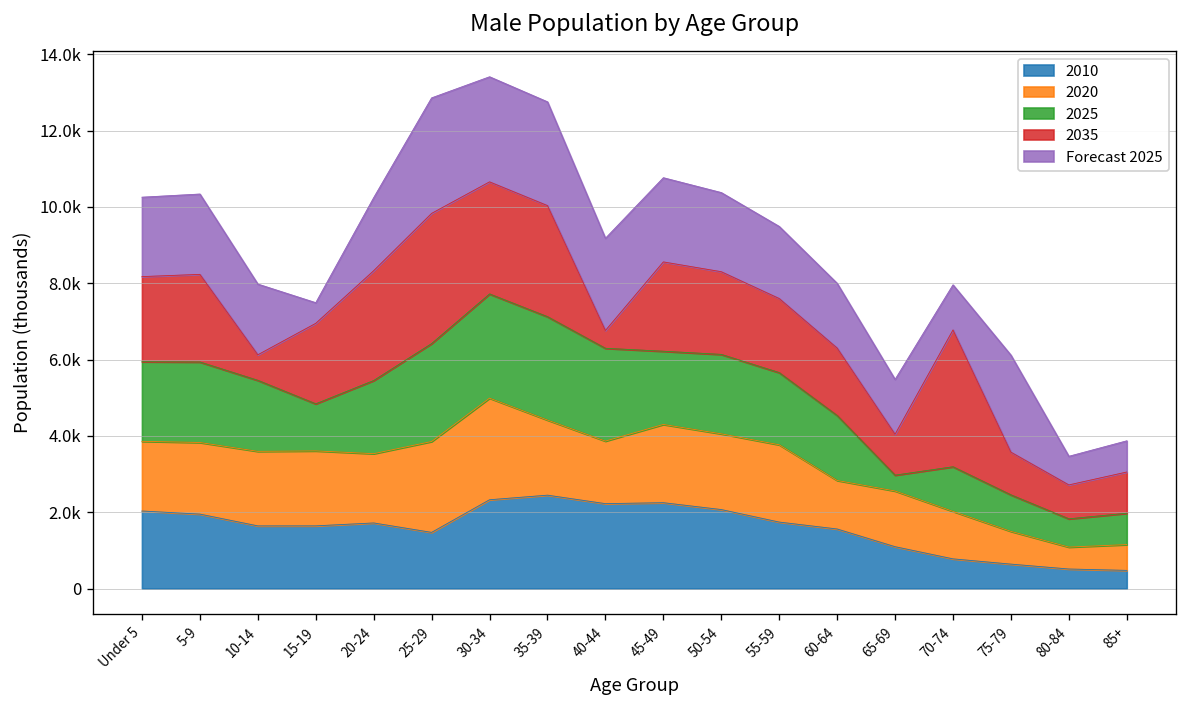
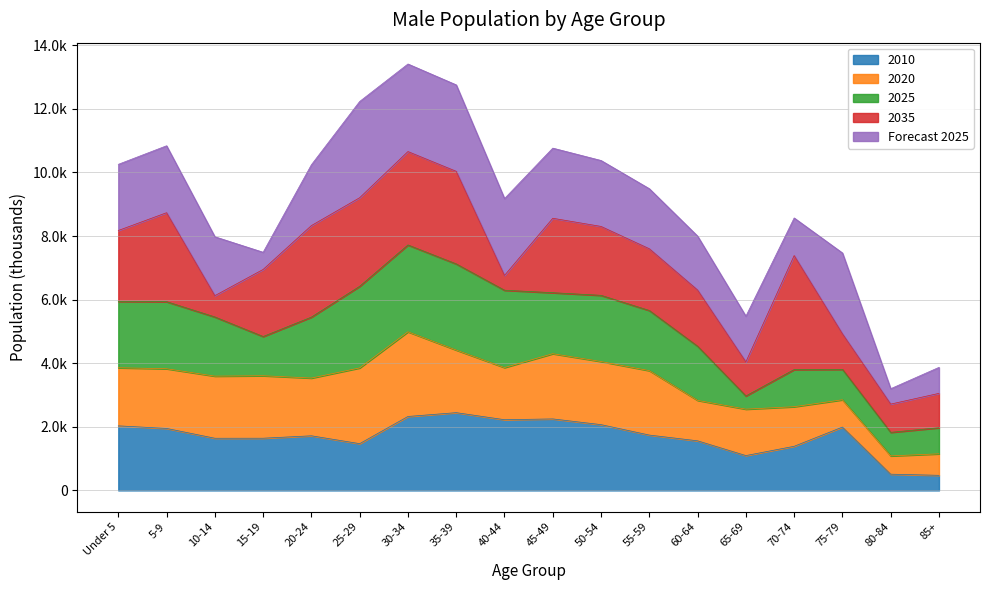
  {
    "2010": {
      "Under 5": 2000,
      "5-9": 2000,
      "10-14": 1600,
      "15-19": 1600,
      "20-24": 1700,
      "25-29": 1500,
      "30-34": 2300,
      "35-39": 2400,
      "40-44": 2200,
      "45-49": 2200,
      "50-54": 2100,
      "55-59": 1700,
      "60-64": 1600,
      "65-69": 1100,
-     "70-74": 800,
-     "75-79": 600,
+     "70-74": 1400,
+     "75-79": 2000,
      "80-84": 500,
      "85+": 500
    },
    "2020": {
      "Under 5": 1800,
      "5-9": 1900,
      "10-14": 2000,
      "15-19": 2000,
      "20-24": 1800,
      "25-29": 2400,
      "30-34": 2700,
      "35-39": 2000,
      "40-44": 1600,
      "45-49": 2100,
      "50-54": 2000,
      "55-59": 2000,
      "60-64": 1300,
      "65-69": 1500,
      "70-74": 1200,
      "75-79": 900,
      "80-84": 600,
      "85+": 700
    },
    "2025": {
      "Under 5": 2100,
      "5-9": 2100,
      "10-14": 1900,
      "15-19": 1200,
      "20-24": 1900,
      "25-29": 2600,
      "30-34": 2700,
      "35-39": 2700,
      "40-44": 2400,
      "45-49": 1900,
      "50-54": 2100,
      "55-59": 1900,
      "60-64": 1700,
      "65-69": 400,
      "70-74": 1200,
      "75-79": 1000,
      "80-84": 700,
      "85+": 800
    },
    "2035": {
      "Under 5": 2200,
-     "5-9": 2300,
+     "5-9": 2800,
      "10-14": 700,
      "15-19": 2100,
      "20-24": 2900,
-     "25-29": 3400,
+     "25-29": 2800,
      "30-34": 2900,
      "35-39": 2900,
      "40-44": 500,
      "45-49": 2300,
      "50-54": 2200,
      "55-59": 1900,
      "60-64": 1800,
      "65-69": 1100,
      "70-74": 3600,
      "75-79": 1100,
      "80-84": 900,
      "85+": 1100
    },
    "Forecast 2025": {
      "Under 5": 2100,
      "5-9": 2100,
      "10-14": 1900,
      "15-19": 500,
      "20-24": 1900,
      "25-29": 3000,
      "30-34": 2800,
      "35-39": 2700,
      "40-44": 2400,
      "45-49": 2200,
      "50-54": 2100,
      "55-59": 1900,
      "60-64": 1700,
      "65-69": 1400,
      "70-74": 1200,
      "75-79": 2500,
-     "80-84": 800,
+     "80-84": 500,
      "85+": 800
    }
  }
